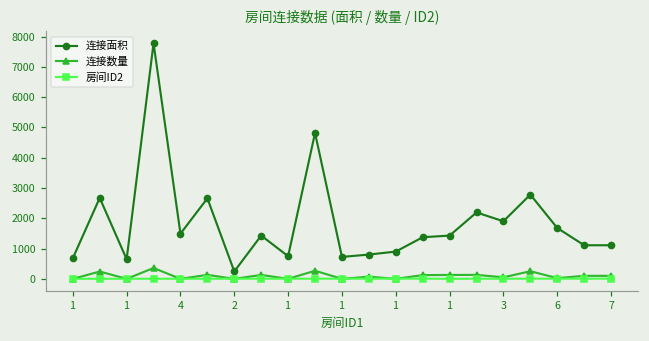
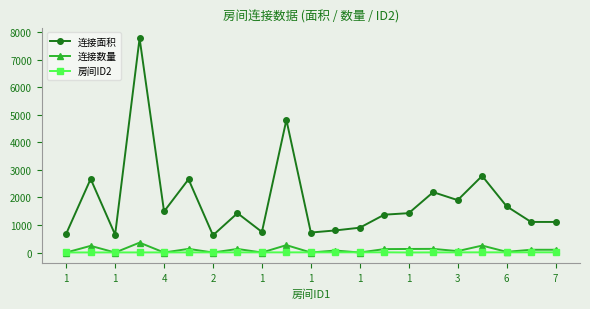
  {
    "连接面积": {
      "4": 1500,
-     "2": 200,
+     "2": 600,
      "6": 1700
    }
  }
